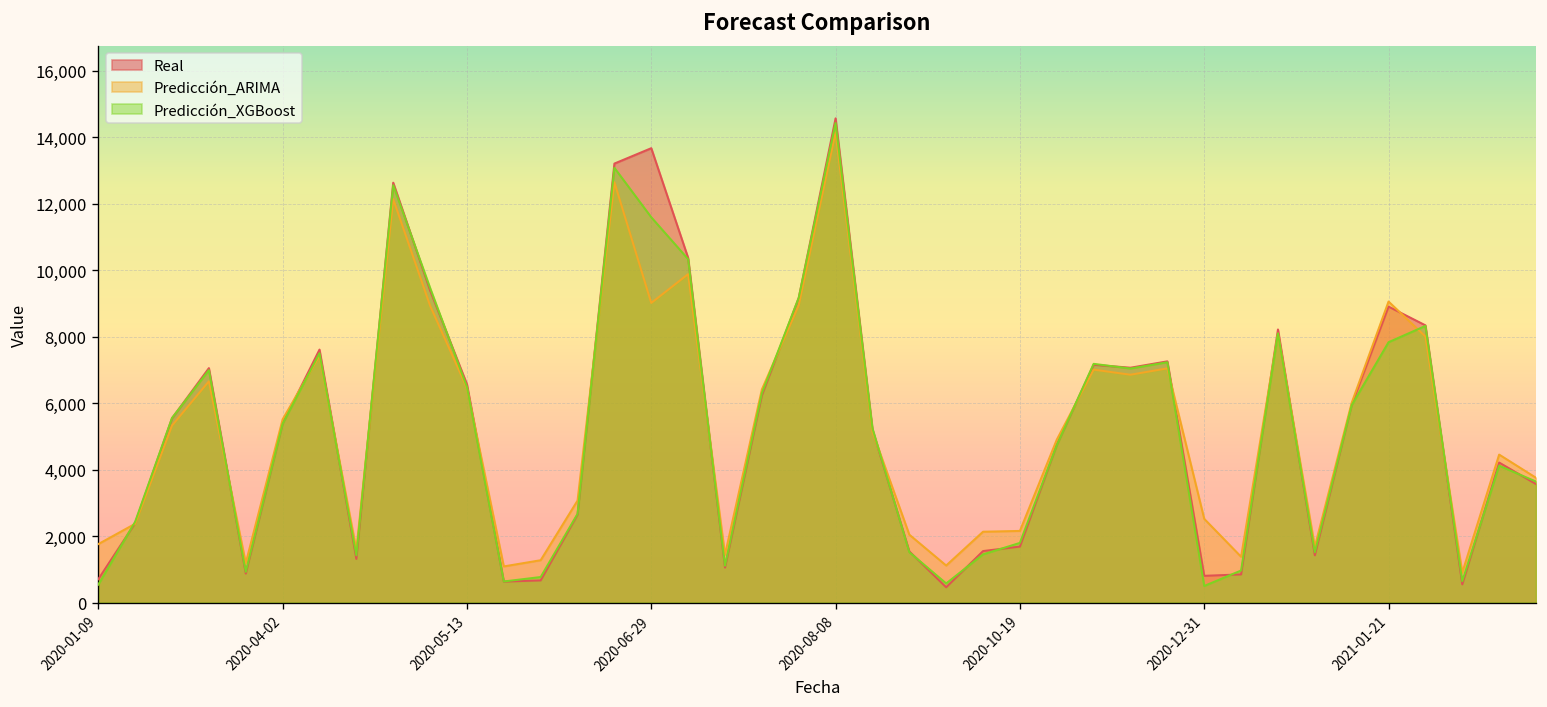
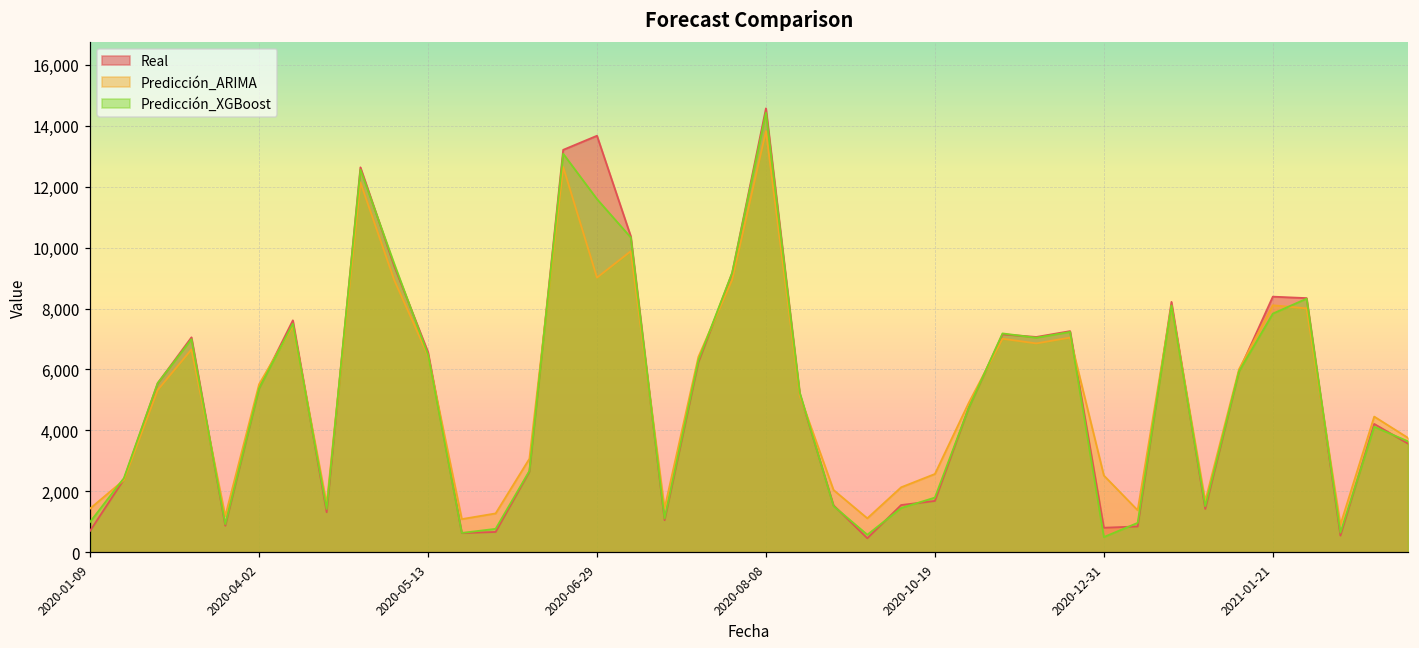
  {
    "Real": {
      "2020-01-09": "700",
      "2020-06-29": "13,700",
      "2020-08-08": "14,600",
      "2020-10-19": "1,700",
      "2020-12-31": "800",
-     "2021-01-21": "8,900"
+     "2021-01-21": "8,400"
    },
    "Predicción_ARIMA": {
-     "2020-01-09": "1,800",
+     "2020-01-09": "1,400",
      "2020-04-02": "5,500",
      "2020-06-29": "9,000",
-     "2020-08-08": "14,100",
-     "2020-10-19": "2,200",
+     "2020-08-08": "13,800",
+     "2020-10-19": "2,600",
      "2020-12-31": "2,500",
-     "2021-01-21": "9,100"
+     "2021-01-21": "8,100"
    },
    "Predicción_XGBoost": {
-     "2020-01-09": "500",
+     "2020-01-09": "1,000",
      "2020-06-29": "11,600",
      "2020-08-08": "14,400",
      "2020-10-19": "1,800",
      "2020-12-31": "500",
      "2021-01-21": "7,800"
    }
  }
